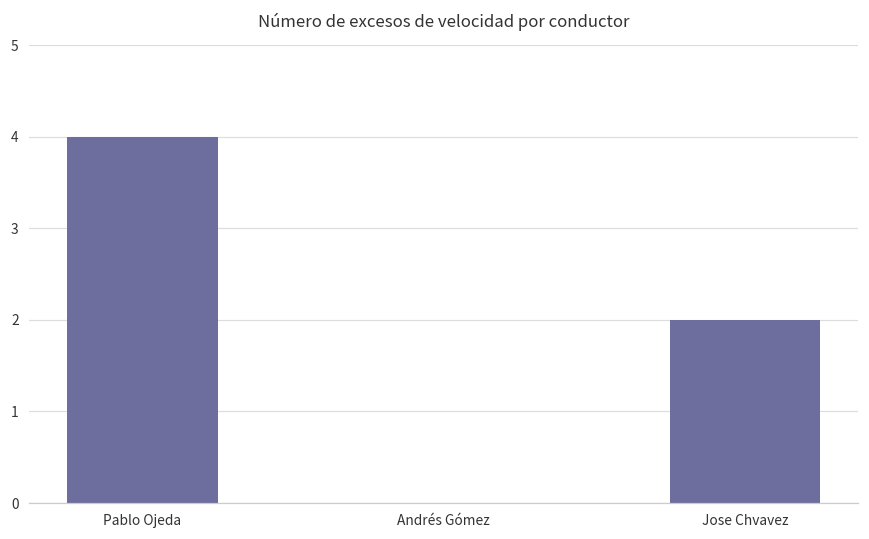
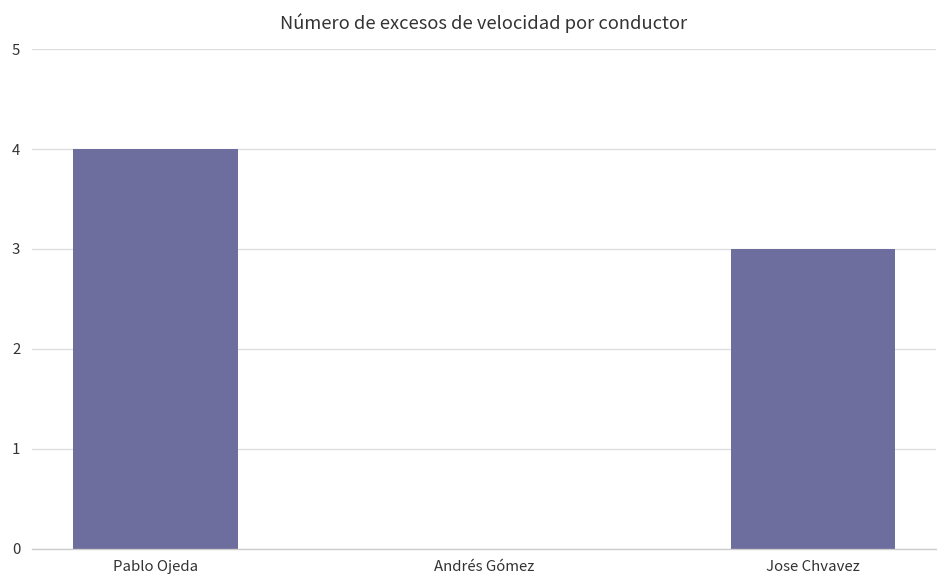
  {
    "Pablo Ojeda": 4,
    "Andrés Gómez": 0,
-   "Jose Chvavez": 2
+   "Jose Chvavez": 3
  }
